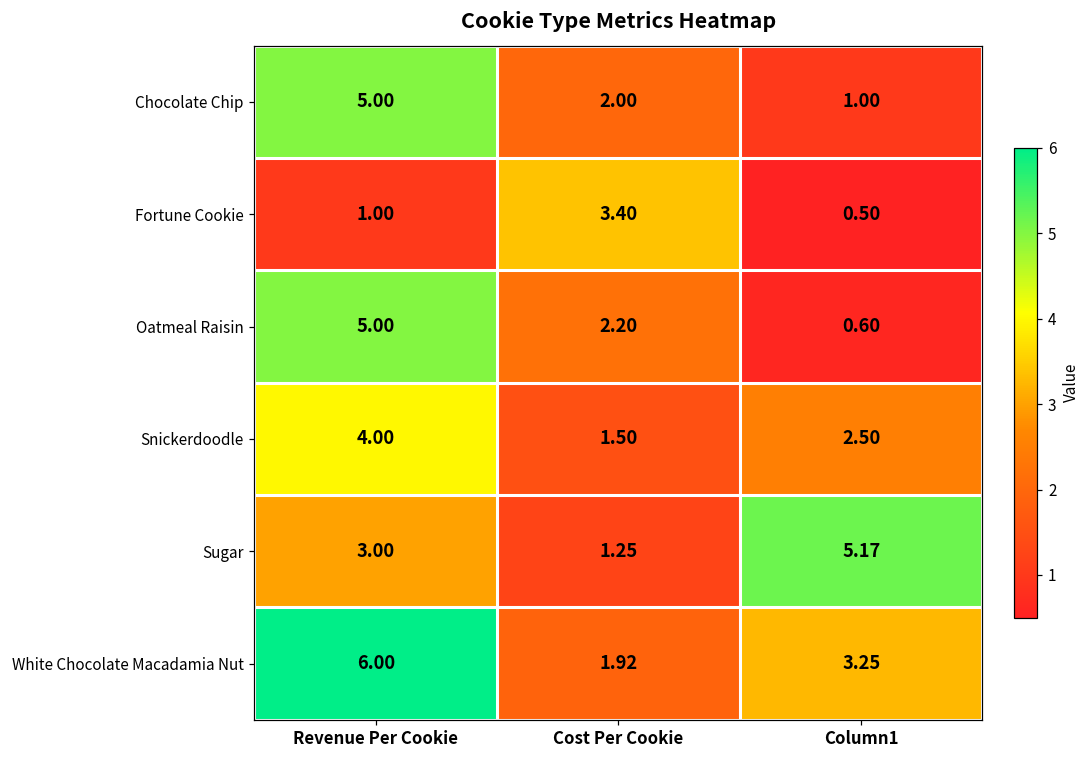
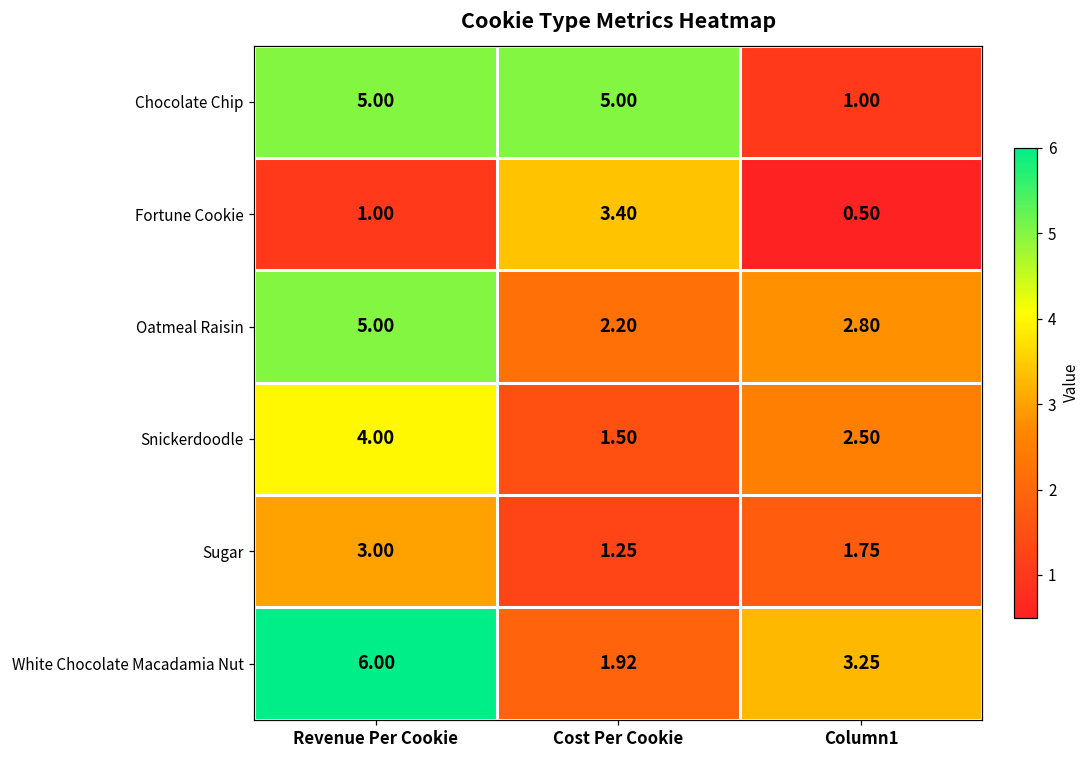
  {
    "Chocolate Chip": {
      "Revenue Per Cookie": 5.00,
-     "Cost Per Cookie": 2.00,
+     "Cost Per Cookie": 5.00,
      "Column1": 1.00
    },
    "Fortune Cookie": {
      "Revenue Per Cookie": 1.00,
      "Cost Per Cookie": 3.40,
      "Column1": 0.50
    },
    "Oatmeal Raisin": {
      "Revenue Per Cookie": 5.00,
      "Cost Per Cookie": 2.20,
-     "Column1": 0.60
+     "Column1": 2.80
    },
    "Snickerdoodle": {
      "Revenue Per Cookie": 4.00,
      "Cost Per Cookie": 1.50,
      "Column1": 2.50
    },
    "Sugar": {
      "Revenue Per Cookie": 3.00,
      "Cost Per Cookie": 1.25,
-     "Column1": 5.17
+     "Column1": 1.75
    },
    "White Chocolate Macadamia Nut": {
      "Revenue Per Cookie": 6.00,
      "Cost Per Cookie": 1.92,
      "Column1": 3.25
    }
  }
